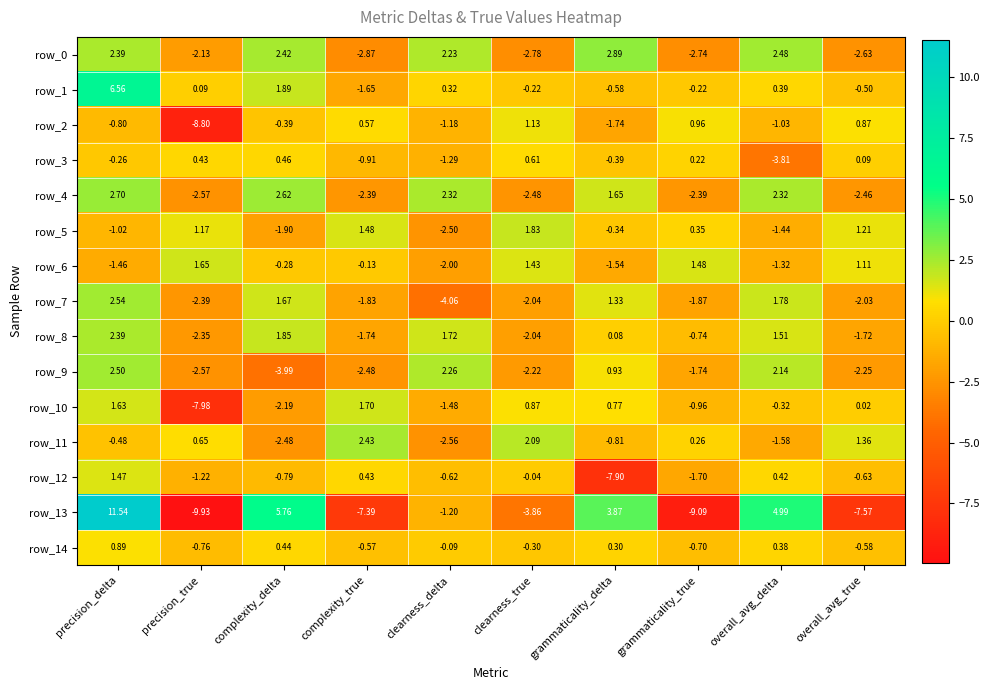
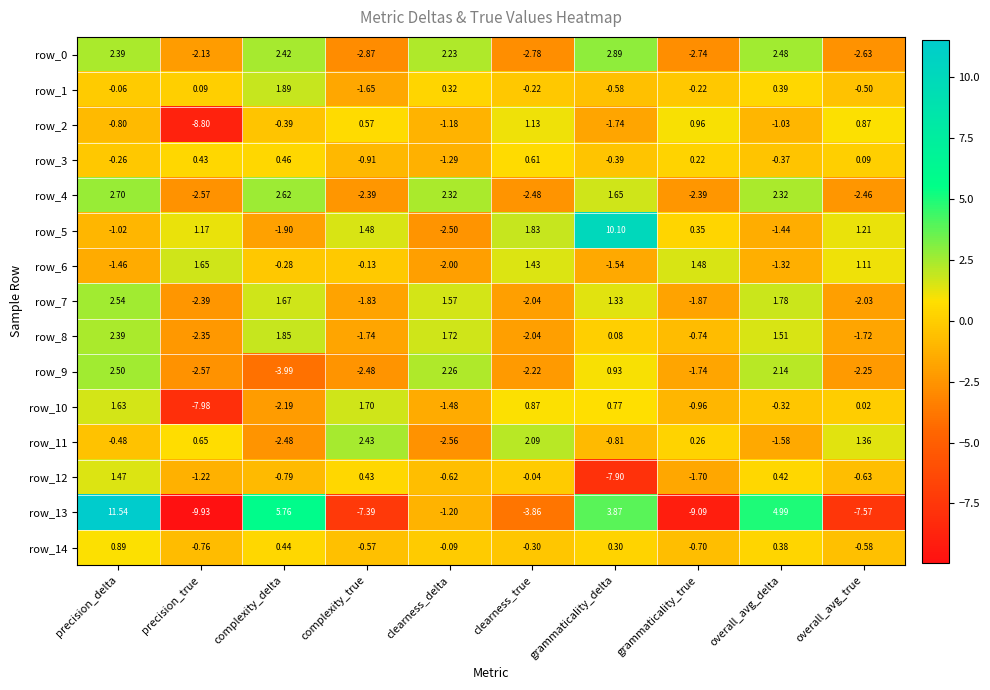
  {
    "row_0": {
      "precision_delta": 2.39,
      "precision_true": -2.13,
      "complexity_delta": 2.42,
      "complexity_true": -2.87,
      "clearness_delta": 2.23,
      "clearness_true": -2.78,
      "grammaticality_delta": 2.89,
      "grammaticality_true": -2.74,
      "overall_avg_delta": 2.48,
      "overall_avg_true": -2.63
    },
    "row_1": {
-     "precision_delta": 6.56,
+     "precision_delta": -0.06,
      "precision_true": 0.09,
      "complexity_delta": 1.89,
      "complexity_true": -1.65,
      "clearness_delta": 0.32,
      "clearness_true": -0.22,
      "grammaticality_delta": -0.58,
      "grammaticality_true": -0.22,
      "overall_avg_delta": 0.39,
      "overall_avg_true": -0.50
    },
    "row_2": {
      "precision_delta": -0.80,
      "precision_true": -8.80,
      "complexity_delta": -0.39,
      "complexity_true": 0.57,
      "clearness_delta": -1.18,
      "clearness_true": 1.13,
      "grammaticality_delta": -1.74,
      "grammaticality_true": 0.96,
      "overall_avg_delta": -1.03,
      "overall_avg_true": 0.87
    },
    "row_3": {
      "precision_delta": -0.26,
      "precision_true": 0.43,
      "complexity_delta": 0.46,
      "complexity_true": -0.91,
      "clearness_delta": -1.29,
      "clearness_true": 0.61,
      "grammaticality_delta": -0.39,
      "grammaticality_true": 0.22,
-     "overall_avg_delta": -3.81,
+     "overall_avg_delta": -0.37,
      "overall_avg_true": 0.09
    },
    "row_4": {
      "precision_delta": 2.70,
      "precision_true": -2.57,
      "complexity_delta": 2.62,
      "complexity_true": -2.39,
      "clearness_delta": 2.32,
      "clearness_true": -2.48,
      "grammaticality_delta": 1.65,
      "grammaticality_true": -2.39,
      "overall_avg_delta": 2.32,
      "overall_avg_true": -2.46
    },
    "row_5": {
      "precision_delta": -1.02,
      "precision_true": 1.17,
      "complexity_delta": -1.90,
      "complexity_true": 1.48,
      "clearness_delta": -2.50,
      "clearness_true": 1.83,
-     "grammaticality_delta": -0.34,
+     "grammaticality_delta": 10.10,
      "grammaticality_true": 0.35,
      "overall_avg_delta": -1.44,
      "overall_avg_true": 1.21
    },
    "row_6": {
      "precision_delta": -1.46,
      "precision_true": 1.65,
      "complexity_delta": -0.28,
      "complexity_true": -0.13,
      "clearness_delta": -2.00,
      "clearness_true": 1.43,
      "grammaticality_delta": -1.54,
      "grammaticality_true": 1.48,
      "overall_avg_delta": -1.32,
      "overall_avg_true": 1.11
    },
    "row_7": {
      "precision_delta": 2.54,
      "precision_true": -2.39,
      "complexity_delta": 1.67,
      "complexity_true": -1.83,
-     "clearness_delta": -4.06,
+     "clearness_delta": 1.57,
      "clearness_true": -2.04,
      "grammaticality_delta": 1.33,
      "grammaticality_true": -1.87,
      "overall_avg_delta": 1.78,
      "overall_avg_true": -2.03
    },
    "row_8": {
      "precision_delta": 2.39,
      "precision_true": -2.35,
      "complexity_delta": 1.85,
      "complexity_true": -1.74,
      "clearness_delta": 1.72,
      "clearness_true": -2.04,
      "grammaticality_delta": 0.08,
      "grammaticality_true": -0.74,
      "overall_avg_delta": 1.51,
      "overall_avg_true": -1.72
    },
    "row_9": {
      "precision_delta": 2.50,
      "precision_true": -2.57,
      "complexity_delta": -3.99,
      "complexity_true": -2.48,
      "clearness_delta": 2.26,
      "clearness_true": -2.22,
      "grammaticality_delta": 0.93,
      "grammaticality_true": -1.74,
      "overall_avg_delta": 2.14,
      "overall_avg_true": -2.25
    },
    "row_10": {
      "precision_delta": 1.63,
      "precision_true": -7.98,
      "complexity_delta": -2.19,
      "complexity_true": 1.70,
      "clearness_delta": -1.48,
      "clearness_true": 0.87,
      "grammaticality_delta": 0.77,
      "grammaticality_true": -0.96,
      "overall_avg_delta": -0.32,
      "overall_avg_true": 0.02
    },
    "row_11": {
      "precision_delta": -0.48,
      "precision_true": 0.65,
      "complexity_delta": -2.48,
      "complexity_true": 2.43,
      "clearness_delta": -2.56,
      "clearness_true": 2.09,
      "grammaticality_delta": -0.81,
      "grammaticality_true": 0.26,
      "overall_avg_delta": -1.58,
      "overall_avg_true": 1.36
    },
    "row_12": {
      "precision_delta": 1.47,
      "precision_true": -1.22,
      "complexity_delta": -0.79,
      "complexity_true": 0.43,
      "clearness_delta": -0.62,
      "clearness_true": -0.04,
      "grammaticality_delta": -7.90,
      "grammaticality_true": -1.70,
      "overall_avg_delta": 0.42,
      "overall_avg_true": -0.63
    },
    "row_13": {
      "precision_delta": 11.54,
      "precision_true": -9.93,
      "complexity_delta": 5.76,
      "complexity_true": -7.39,
      "clearness_delta": -1.20,
      "clearness_true": -3.86,
      "grammaticality_delta": 3.87,
      "grammaticality_true": -9.09,
      "overall_avg_delta": 4.99,
      "overall_avg_true": -7.57
    },
    "row_14": {
      "precision_delta": 0.89,
      "precision_true": -0.76,
      "complexity_delta": 0.44,
      "complexity_true": -0.57,
      "clearness_delta": -0.09,
      "clearness_true": -0.30,
      "grammaticality_delta": 0.30,
      "grammaticality_true": -0.70,
      "overall_avg_delta": 0.38,
      "overall_avg_true": -0.58
    }
  }
